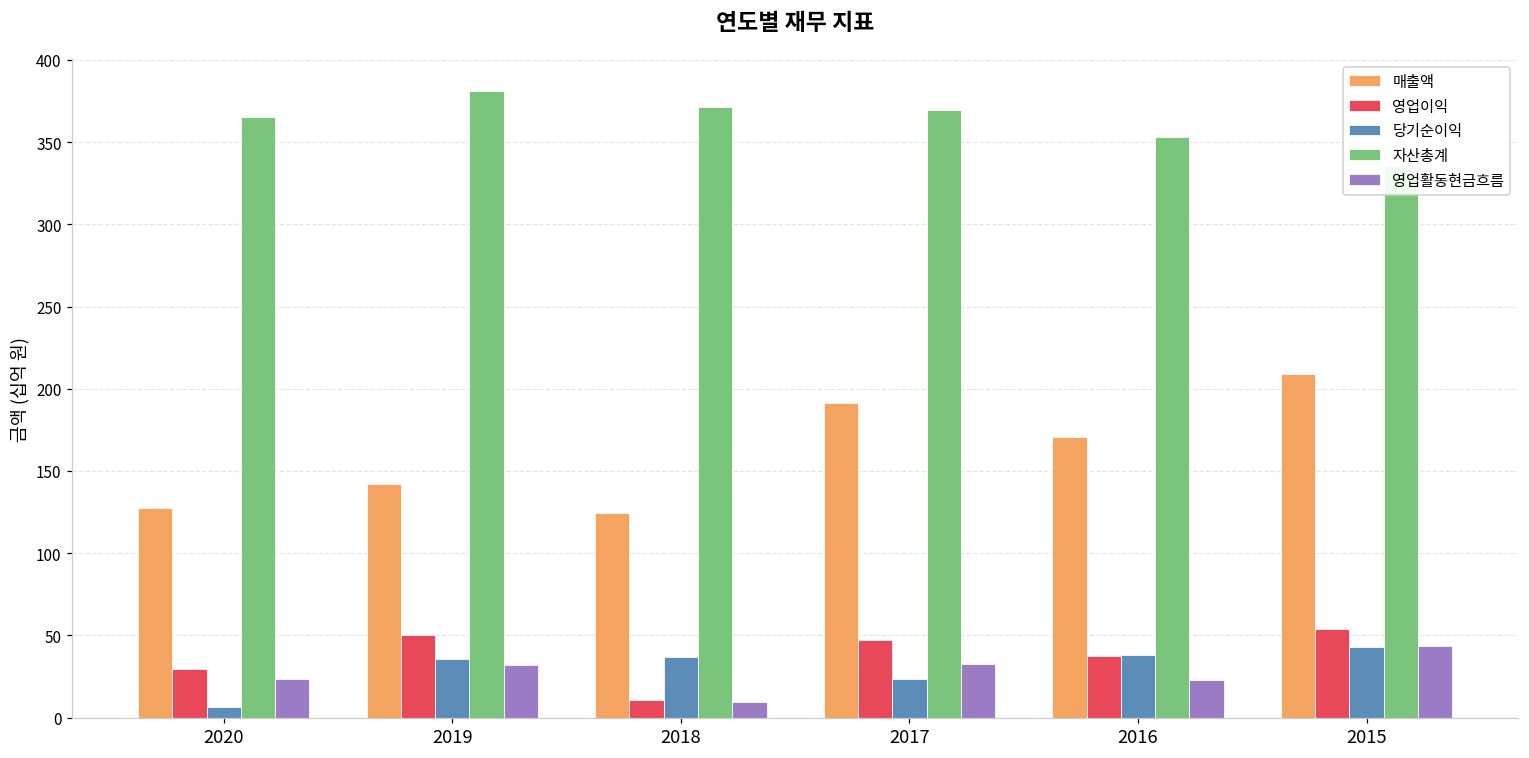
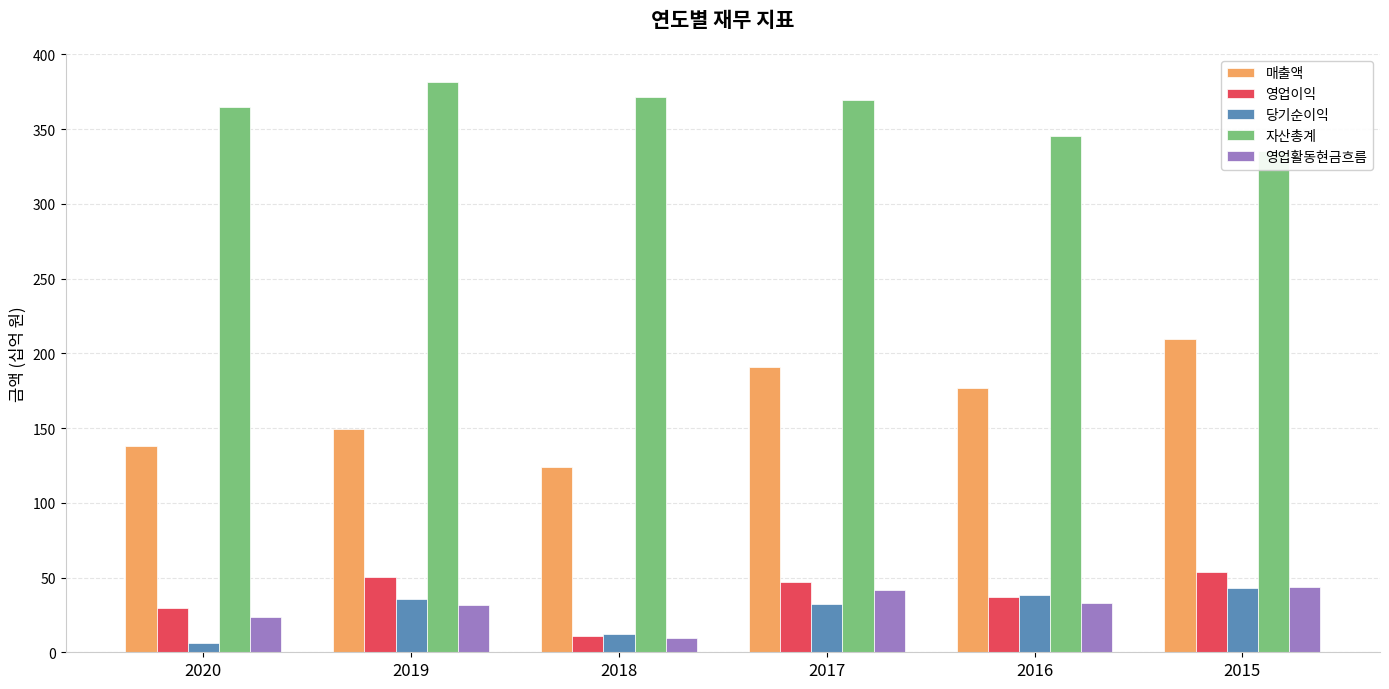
  {
    "매출액": {
-     "2020": 127,
-     "2019": 142,
+     "2020": 138,
+     "2019": 149,
      "2018": 124,
      "2017": 191,
-     "2016": 171,
+     "2016": 177,
      "2015": 209
    },
    "영업이익": {
      "2020": 30,
      "2019": 50,
      "2018": 11,
      "2017": 47,
      "2016": 37,
      "2015": 54
    },
    "당기순이익": {
      "2020": 7,
      "2019": 36,
-     "2018": 37,
-     "2017": 24,
+     "2018": 12,
+     "2017": 32,
      "2016": 38,
      "2015": 43
    },
    "자산총계": {
      "2020": 365,
      "2019": 381,
      "2018": 371,
      "2017": 370,
-     "2016": 353
+     "2016": 345
    },
    "영업활동현금흐름": {
      "2020": 24,
      "2019": 32,
      "2018": 10,
-     "2017": 33,
-     "2016": 23,
+     "2017": 42,
+     "2016": 33,
      "2015": 44
    }
  }
